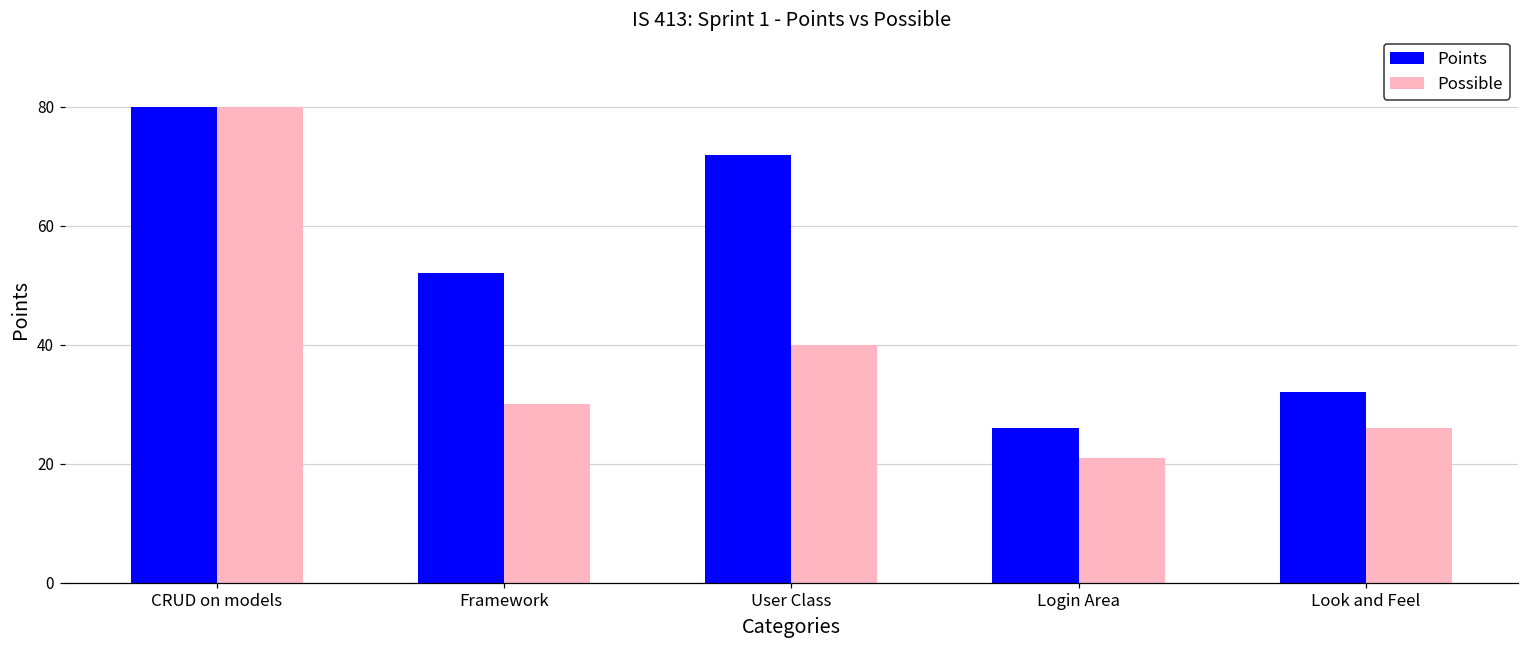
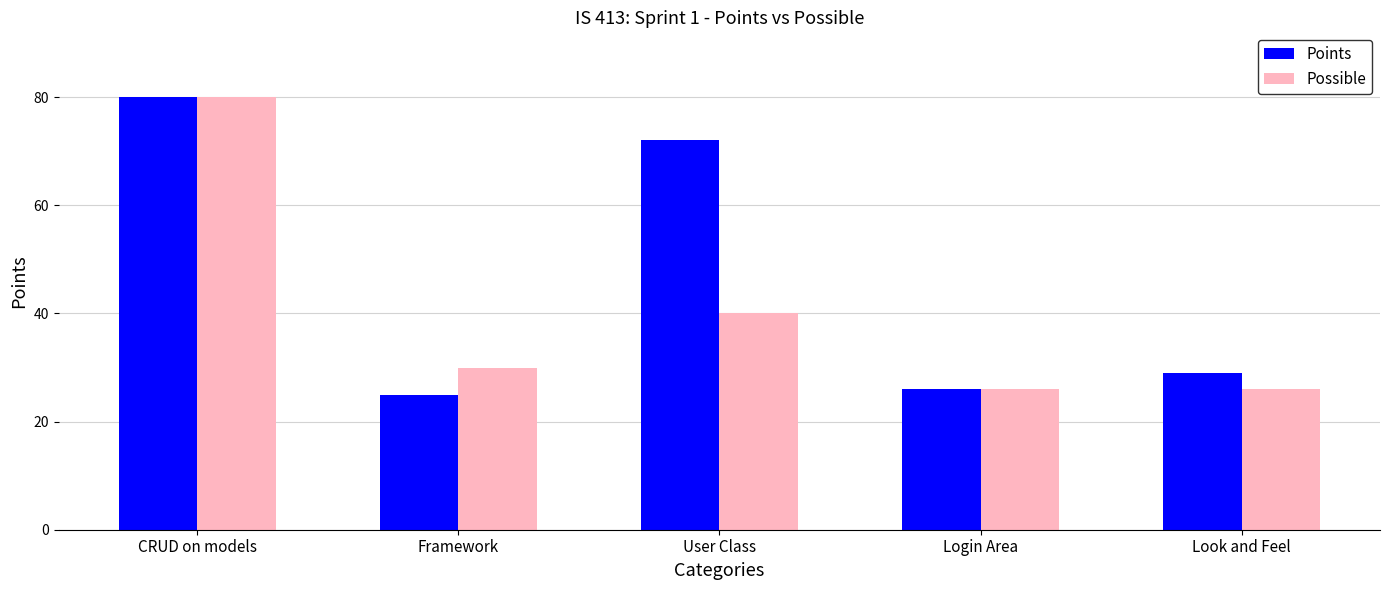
  {
    "Points": {
      "CRUD on models": 80,
-     "Framework": 52,
+     "Framework": 25,
      "User Class": 72,
      "Login Area": 26,
-     "Look and Feel": 32
+     "Look and Feel": 29
    },
    "Possible": {
      "CRUD on models": 80,
      "Framework": 30,
      "User Class": 40,
-     "Login Area": 21,
+     "Login Area": 26,
      "Look and Feel": 26
    }
  }
